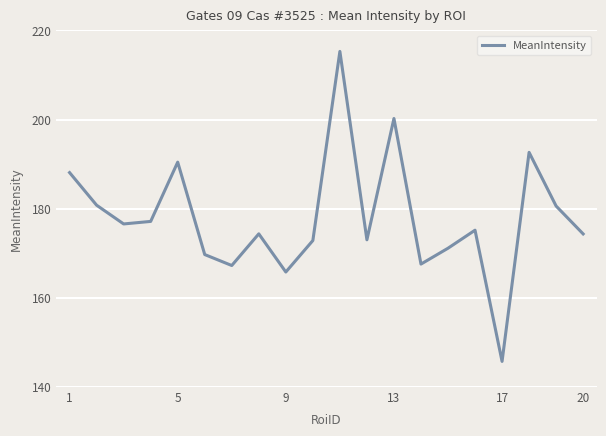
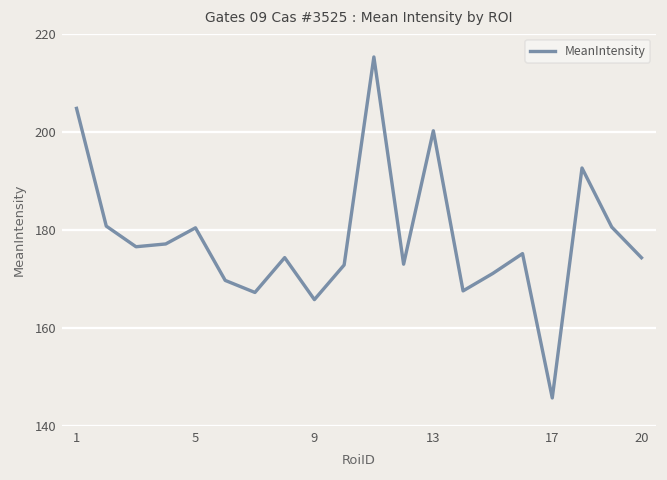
  {
-   "1": 188,
-   "5": 190,
+   "1": 205,
+   "5": 180,
    "9": 166,
    "13": 200,
    "17": 146,
    "20": 174
  }
